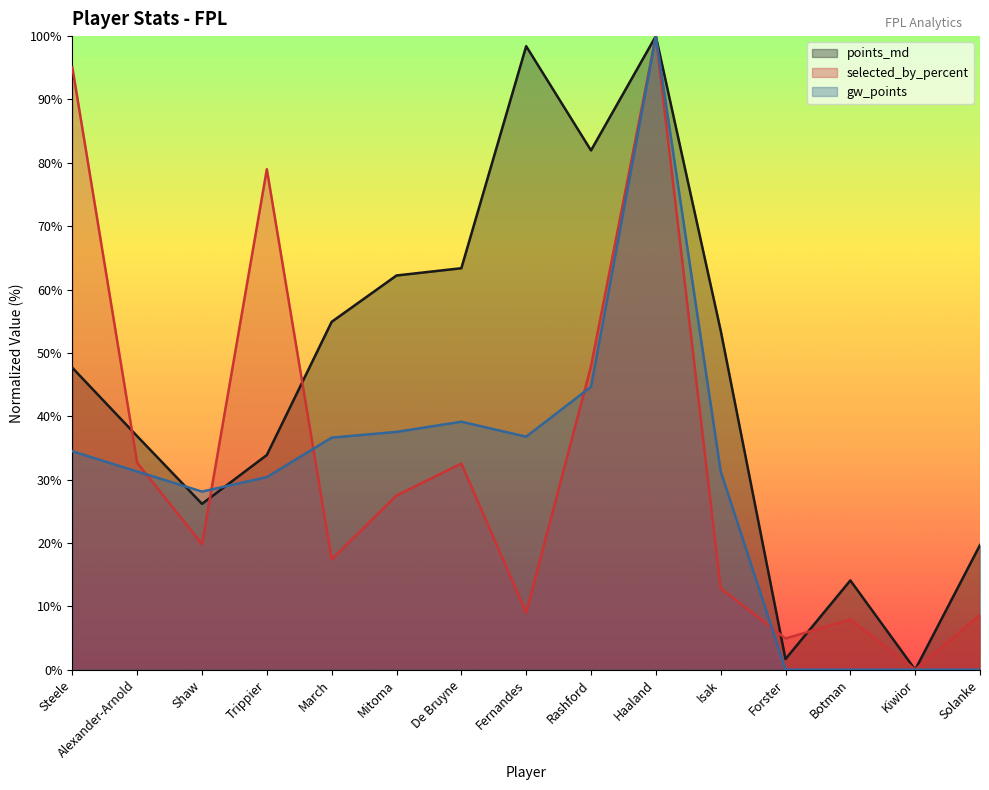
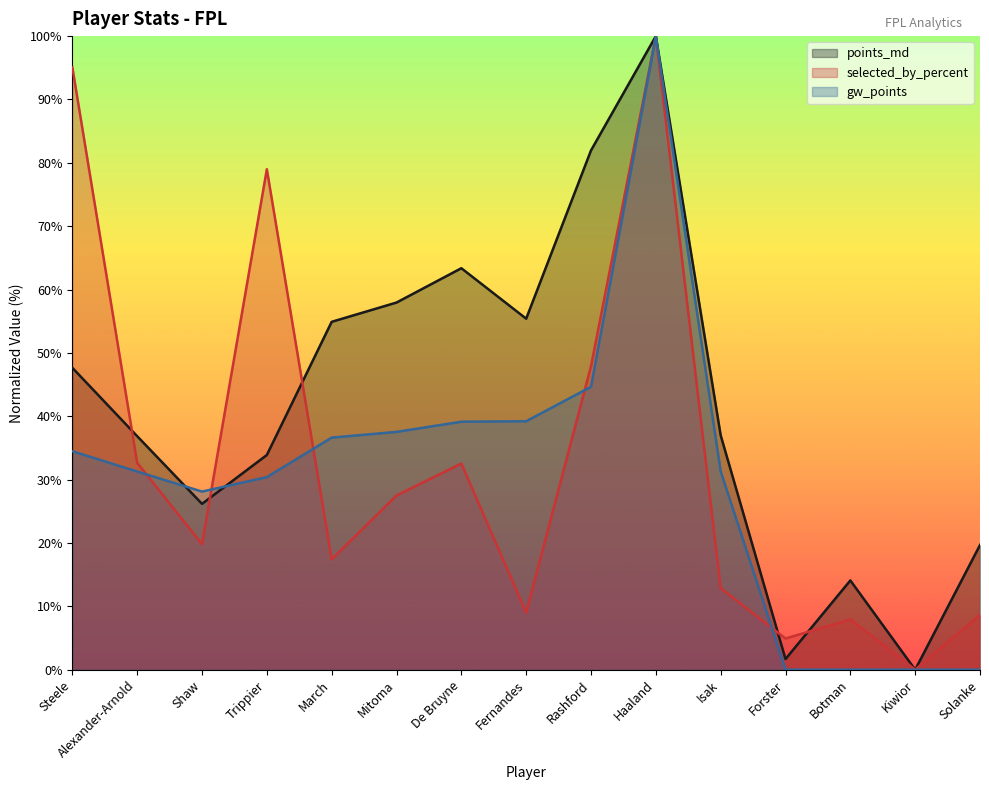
  {
    "points_md": {
      "Steele": "48%",
      "Alexander-Arnold": "37%",
      "Shaw": "26%",
      "Trippier": "34%",
      "March": "55%",
-     "Mitoma": "62%",
+     "Mitoma": "58%",
      "De Bruyne": "63%",
-     "Fernandes": "98%",
+     "Fernandes": "55%",
      "Rashford": "82%",
-     "Isak": "54%",
+     "Isak": "37%",
      "Forster": "2%",
      "Botman": "14%",
      "Solanke": "20%"
    },
    "selected_by_percent": {
      "Steele": "95%",
      "Alexander-Arnold": "33%",
      "Shaw": "20%",
      "Trippier": "79%",
      "March": "17%",
      "Mitoma": "27%",
      "De Bruyne": "33%",
      "Fernandes": "9%",
      "Rashford": "48%",
      "Isak": "13%",
      "Forster": "5%",
      "Botman": "8%",
      "Solanke": "9%"
    },
    "gw_points": {
      "Steele": "34%",
      "Alexander-Arnold": "31%",
      "Shaw": "28%",
      "Trippier": "30%",
      "March": "37%",
      "Mitoma": "38%",
      "De Bruyne": "39%",
-     "Fernandes": "37%",
+     "Fernandes": "39%",
      "Rashford": "45%",
      "Isak": "31%",
      "Forster": "0%",
      "Botman": "0%",
      "Solanke": "0%"
    }
  }
